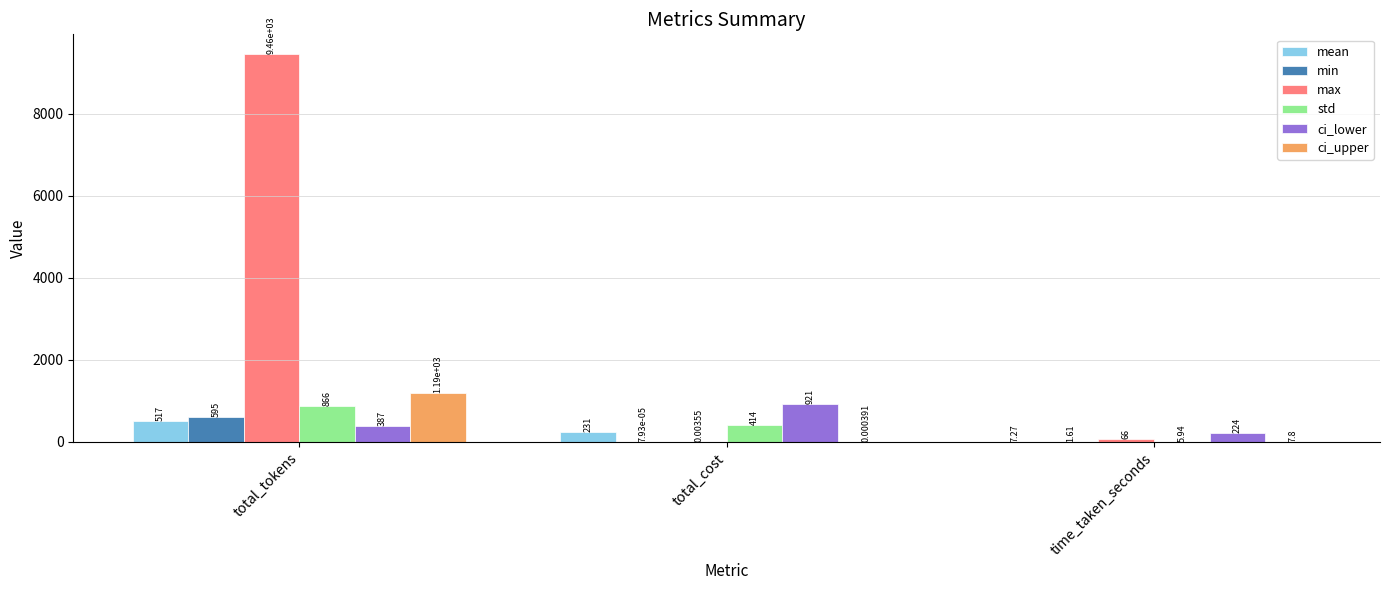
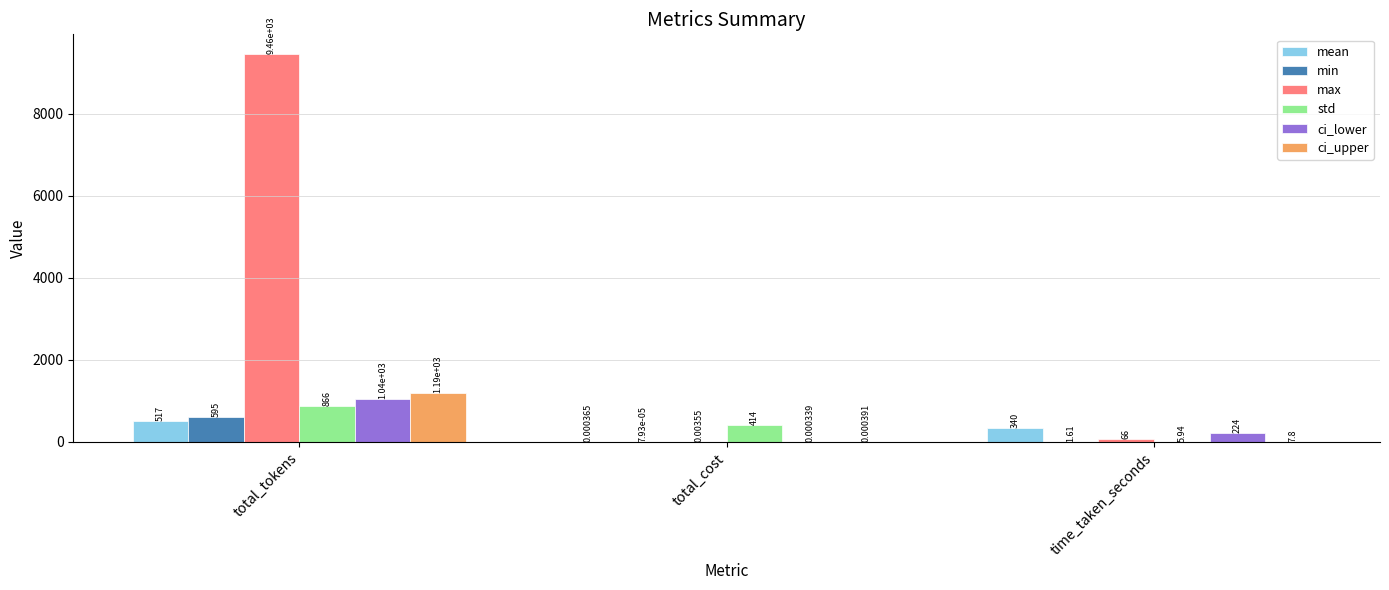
  {
    "mean": {
      "total_tokens": "517",
-     "total_cost": "231",
-     "time_taken_seconds": "7.27"
+     "total_cost": "0.000365",
+     "time_taken_seconds": "340"
    },
    "min": {
      "total_tokens": "595",
      "total_cost": "7.93e-05",
      "time_taken_seconds": "1.61"
    },
    "std": {
      "total_tokens": "866",
      "total_cost": "414",
      "time_taken_seconds": "5.94"
    },
    "ci_lower": {
-     "total_tokens": "387",
-     "total_cost": "921",
+     "total_tokens": "1.04e+03",
+     "total_cost": "0.000339",
      "time_taken_seconds": "224"
    }
  }
